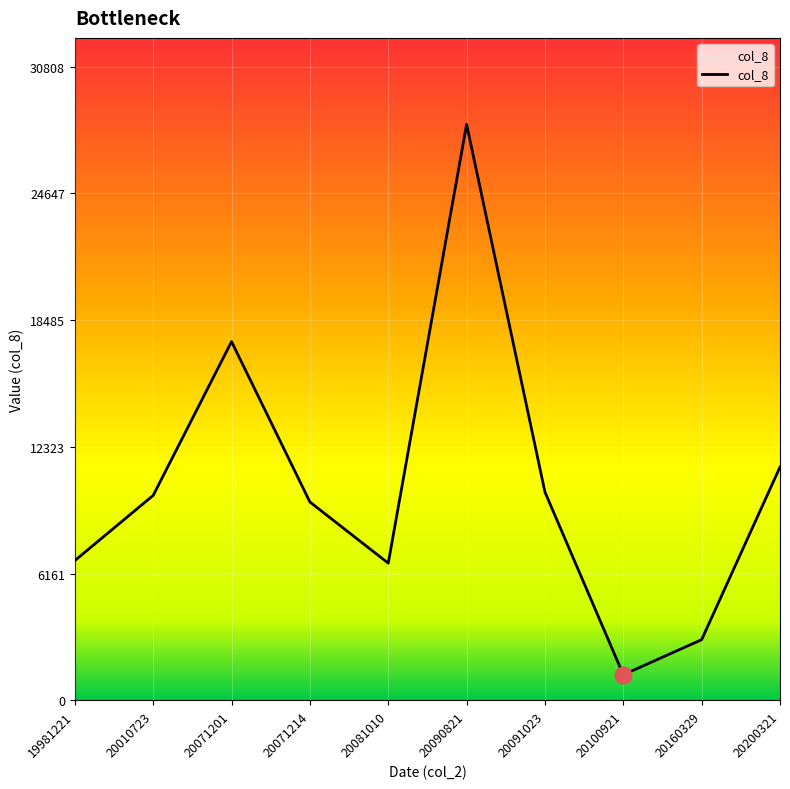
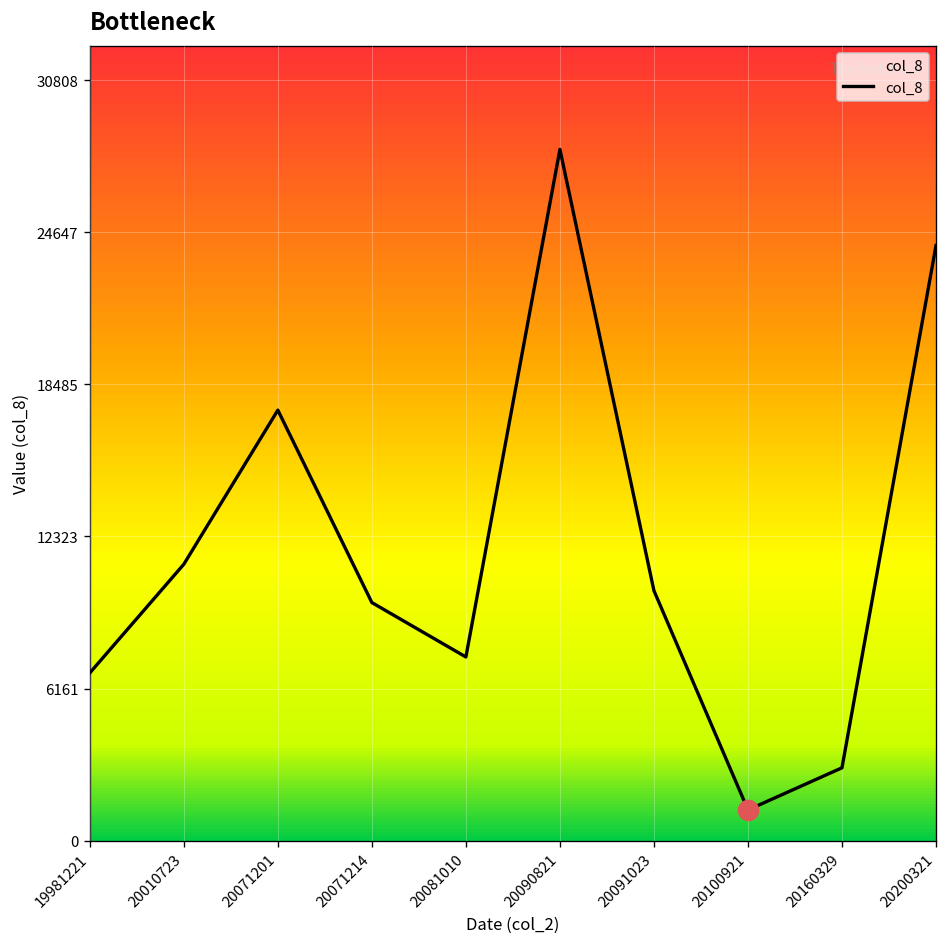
  {
    "col_8": {
      "19981221": 6800,
-     "20010723": 10000,
+     "20010723": 11200,
      "20071201": 17400,
      "20071214": 9600,
-     "20081010": 6700,
+     "20081010": 7400,
      "20090821": 28000,
      "20091023": 10100,
      "20160329": 3000,
-     "20200321": 11300
+     "20200321": 24100
    }
  }
